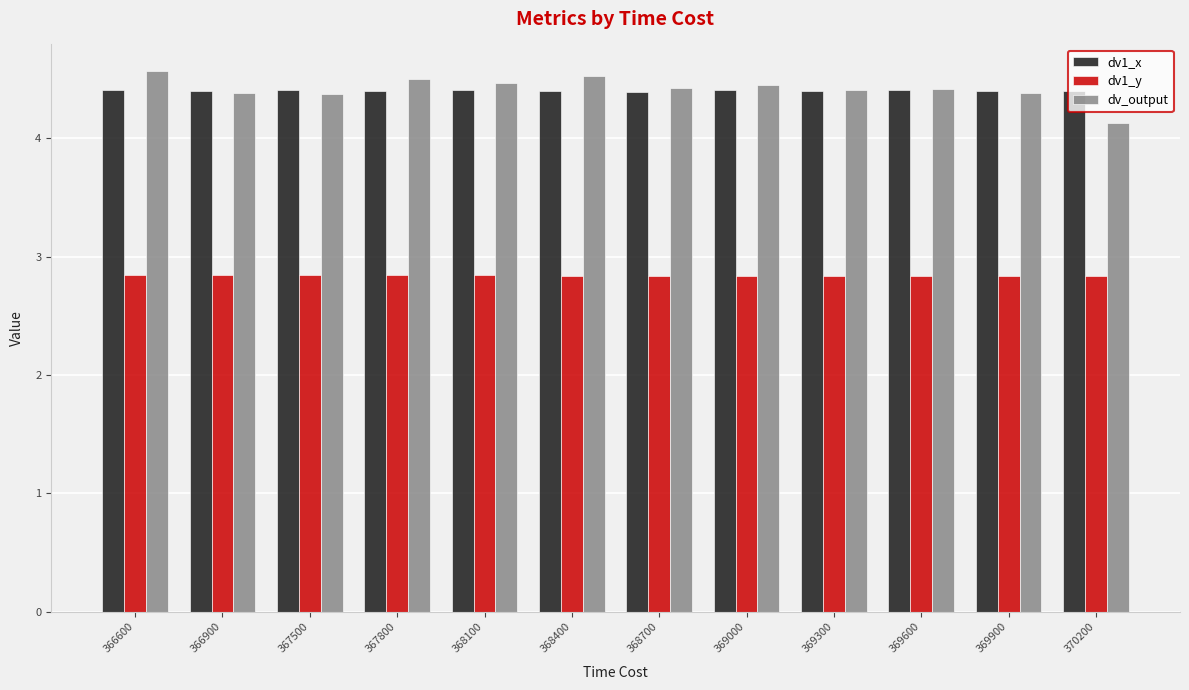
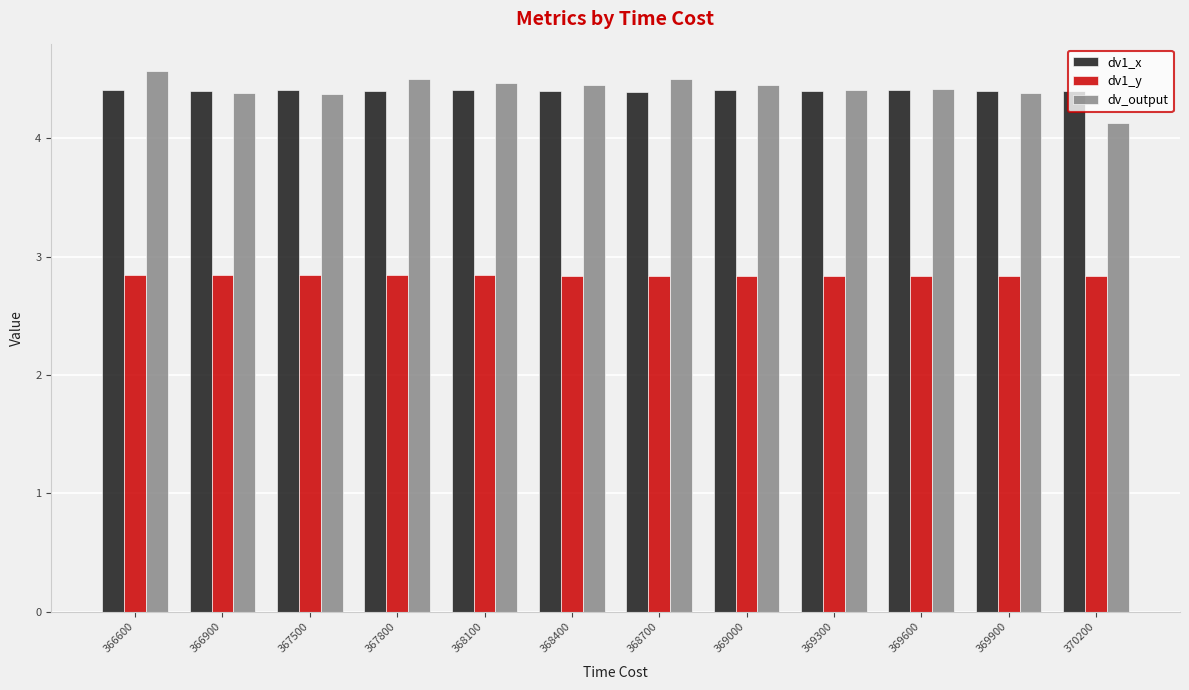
  {
    "dv1_x": {
      "366600": 4.40,
      "366900": 4.40,
      "367500": 4.41,
      "367800": 4.40,
      "368100": 4.41,
      "368400": 4.40,
      "368700": 4.39,
      "369000": 4.40,
      "369300": 4.40,
      "369600": 4.41,
      "369900": 4.40
    },
    "dv1_y": {
      "366600": 2.84,
      "366900": 2.84,
      "367500": 2.84,
      "367800": 2.84,
      "368100": 2.84,
      "368400": 2.84,
      "368700": 2.84,
      "369000": 2.84,
      "369300": 2.84,
      "369600": 2.84,
      "369900": 2.84,
      "370200": 2.84
    },
    "dv_output": {
      "366600": 4.56,
      "366900": 4.38,
      "367500": 4.37,
      "367800": 4.50,
      "368100": 4.47,
-     "368400": 4.53,
-     "368700": 4.42,
+     "368400": 4.45,
+     "368700": 4.50,
      "369000": 4.45,
      "369300": 4.41,
      "369600": 4.42,
      "369900": 4.38,
      "370200": 4.13
    }
  }
